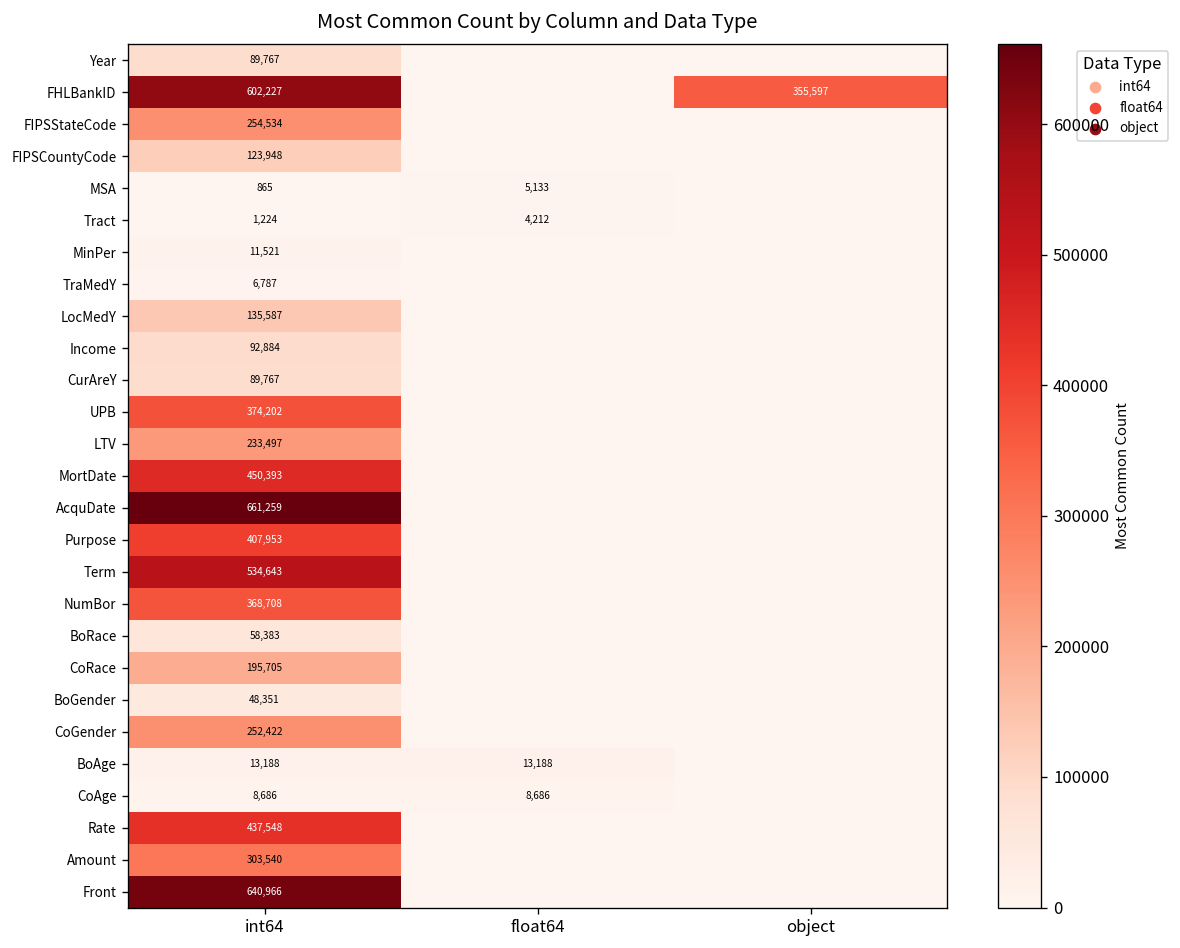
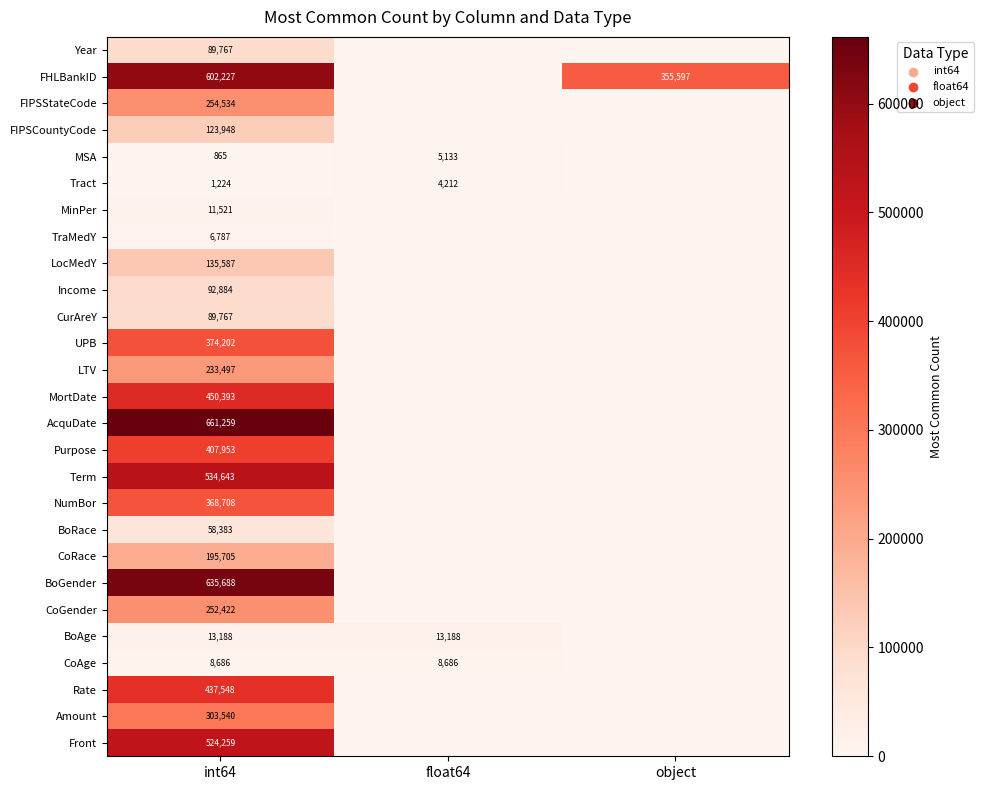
  {
    "Year": {
      "int64": "89,767"
    },
    "FHLBankID": {
      "int64": "602,227",
      "object": "355,597"
    },
    "FIPSStateCode": {
      "int64": "254,534"
    },
    "FIPSCountyCode": {
      "int64": "123,948"
    },
    "MSA": {
      "int64": "865",
      "float64": "5,133"
    },
    "Tract": {
      "int64": "1,224",
      "float64": "4,212"
    },
    "MinPer": {
      "int64": "11,521"
    },
    "TraMedY": {
      "int64": "6,787"
    },
    "LocMedY": {
      "int64": "135,587"
    },
    "Income": {
      "int64": "92,884"
    },
    "CurAreY": {
      "int64": "89,767"
    },
    "UPB": {
      "int64": "374,202"
    },
    "LTV": {
      "int64": "233,497"
    },
    "MortDate": {
      "int64": "450,393"
    },
    "AcquDate": {
      "int64": "661,259"
    },
    "Purpose": {
      "int64": "407,953"
    },
    "Term": {
      "int64": "534,643"
    },
    "NumBor": {
      "int64": "368,708"
    },
    "BoRace": {
      "int64": "58,383"
    },
    "CoRace": {
      "int64": "195,705"
    },
    "BoGender": {
-     "int64": "48,351"
+     "int64": "635,688"
    },
    "CoGender": {
      "int64": "252,422"
    },
    "BoAge": {
      "int64": "13,188",
      "float64": "13,188"
    },
    "CoAge": {
      "int64": "8,686",
      "float64": "8,686"
    },
    "Rate": {
      "int64": "437,548"
    },
    "Amount": {
      "int64": "303,540"
    },
    "Front": {
-     "int64": "640,966"
+     "int64": "524,259"
    }
  }
